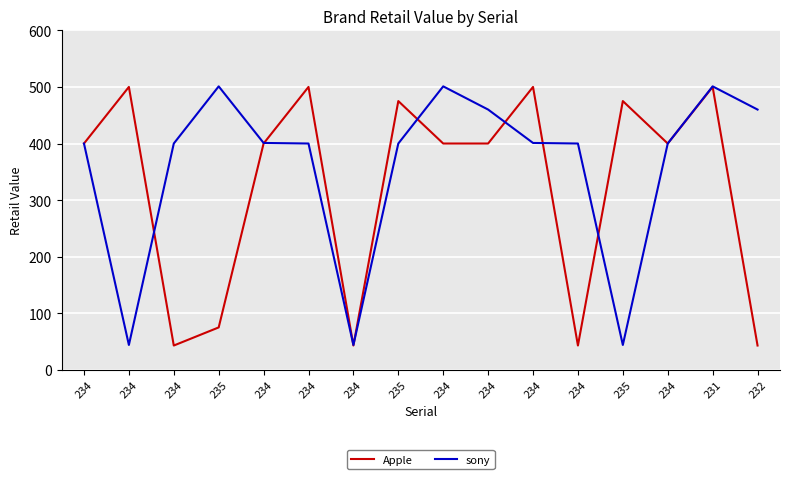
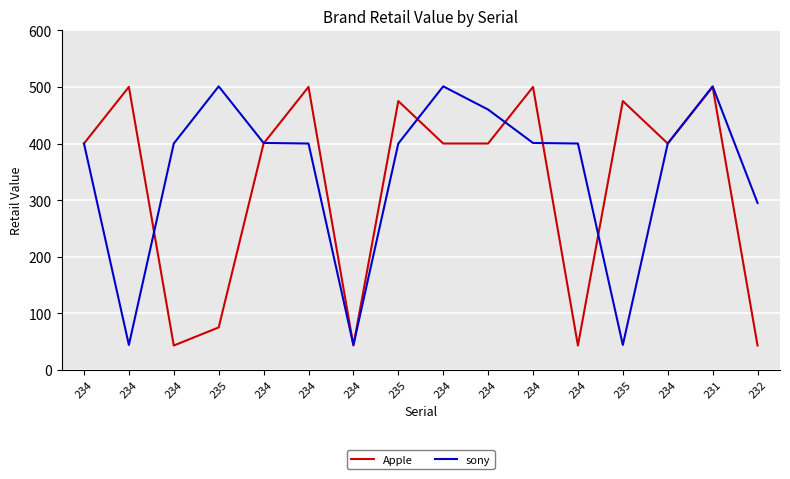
  {
    "Apple": {
      "232": 40
    },
    "sony": {
-     "232": 460
+     "232": 300
    }
  }
